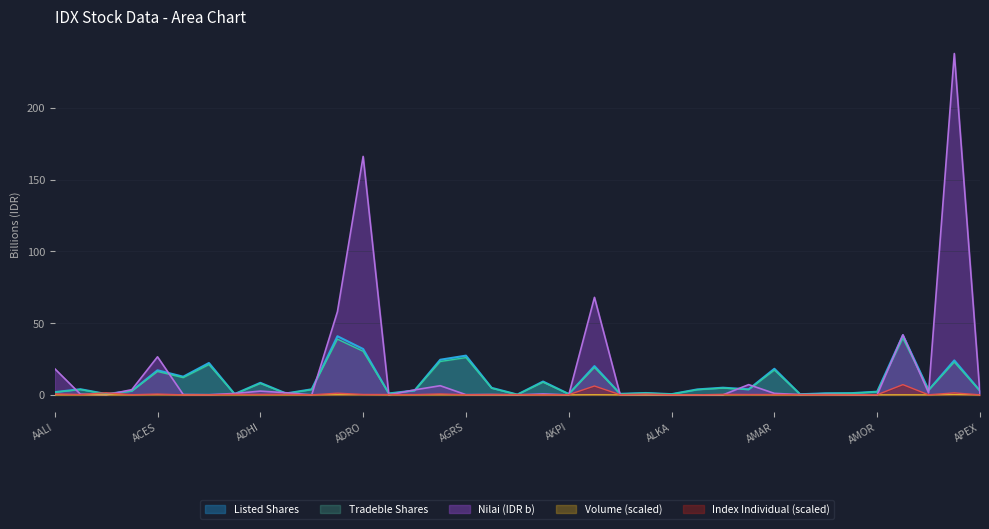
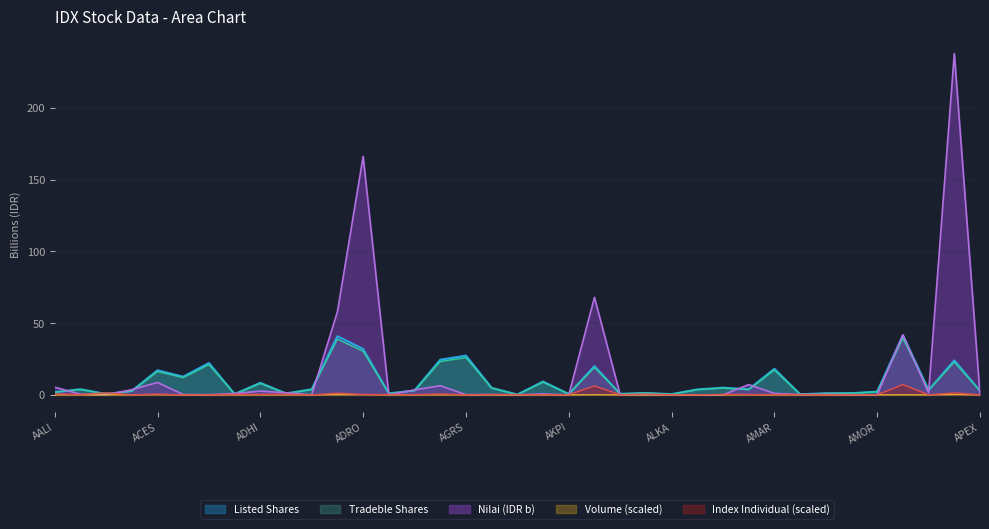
  {
    "Nilai (IDR b)": {
-     "AALI": 18,
-     "ACES": 27,
+     "AALI": 5,
+     "ACES": 9,
      "ADHI": 3,
      "ADRO": 166
    }
  }
